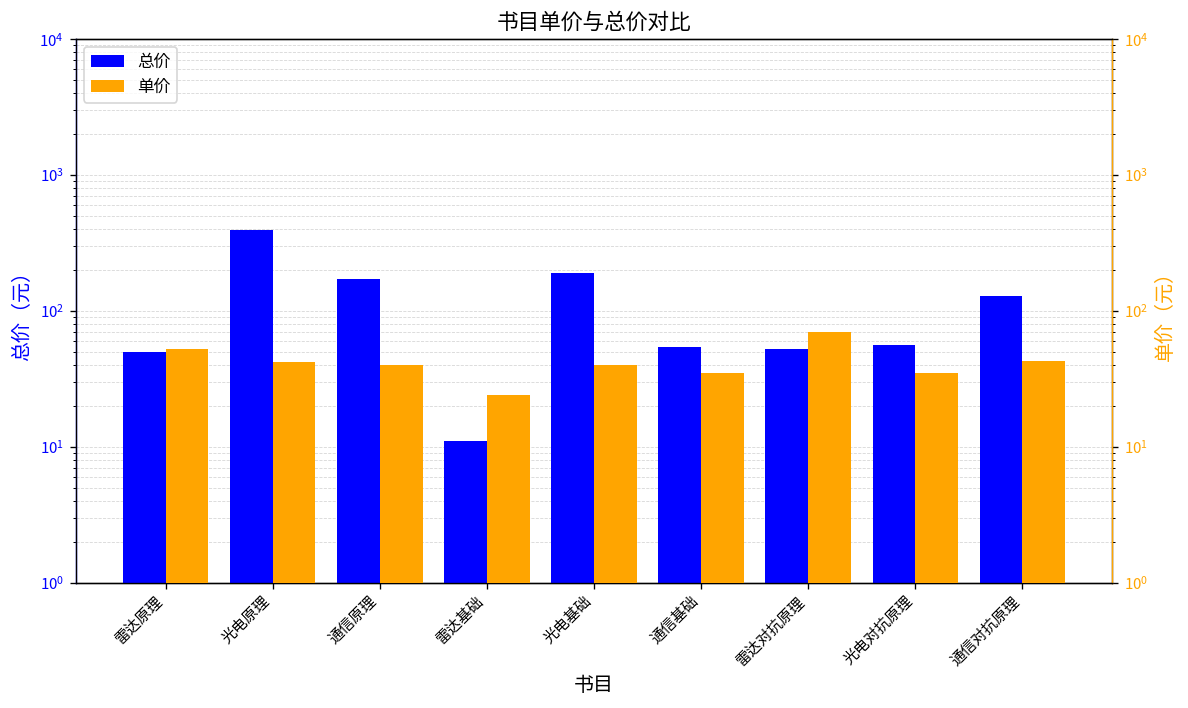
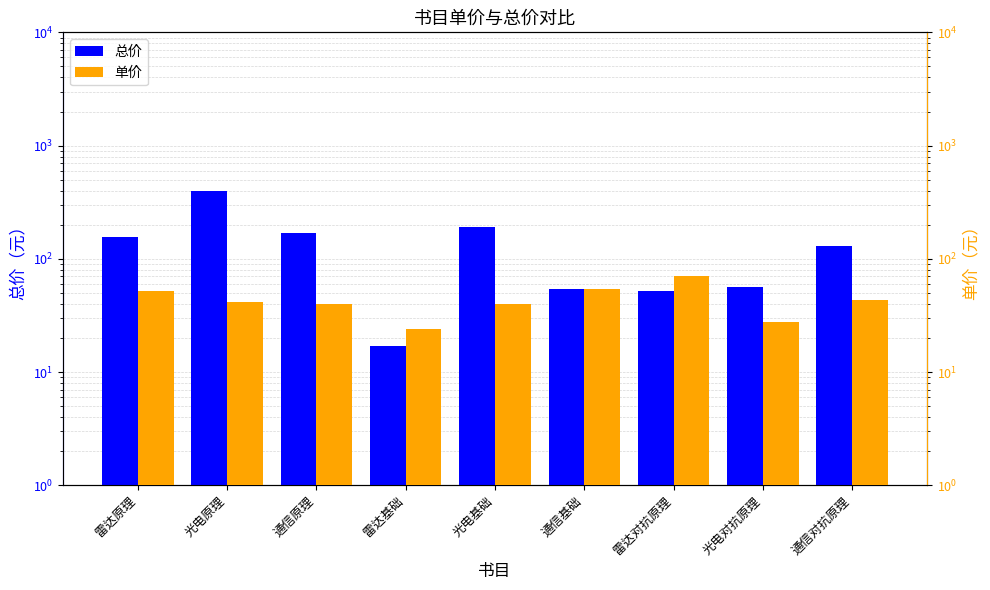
  {
    "总价": {
-     "雷达原理": 50,
+     "雷达原理": 160,
      "光电原理": 390,
      "通信原理": 170,
-     "雷达基础": 11,
+     "雷达基础": 17,
      "光电基础": 190,
      "通信基础": 50,
      "雷达对抗原理": 50,
      "光电对抗原理": 60,
      "通信对抗原理": 130
    },
    "单价": {
      "雷达原理": 50,
      "光电原理": 42,
      "通信原理": 40,
      "雷达基础": 24,
      "光电基础": 40,
-     "通信基础": 35,
+     "通信基础": 50,
      "雷达对抗原理": 70,
-     "光电对抗原理": 35,
+     "光电对抗原理": 28,
      "通信对抗原理": 43
    }
  }
